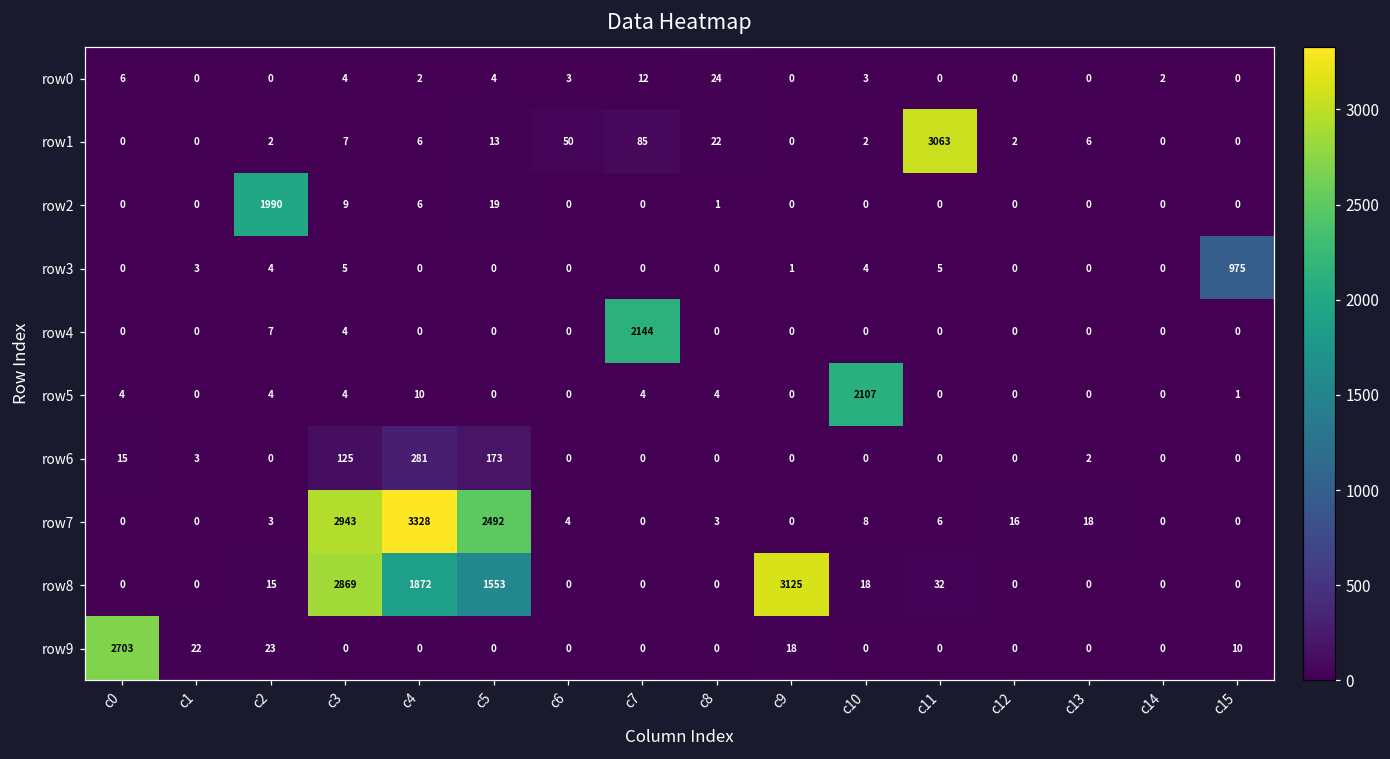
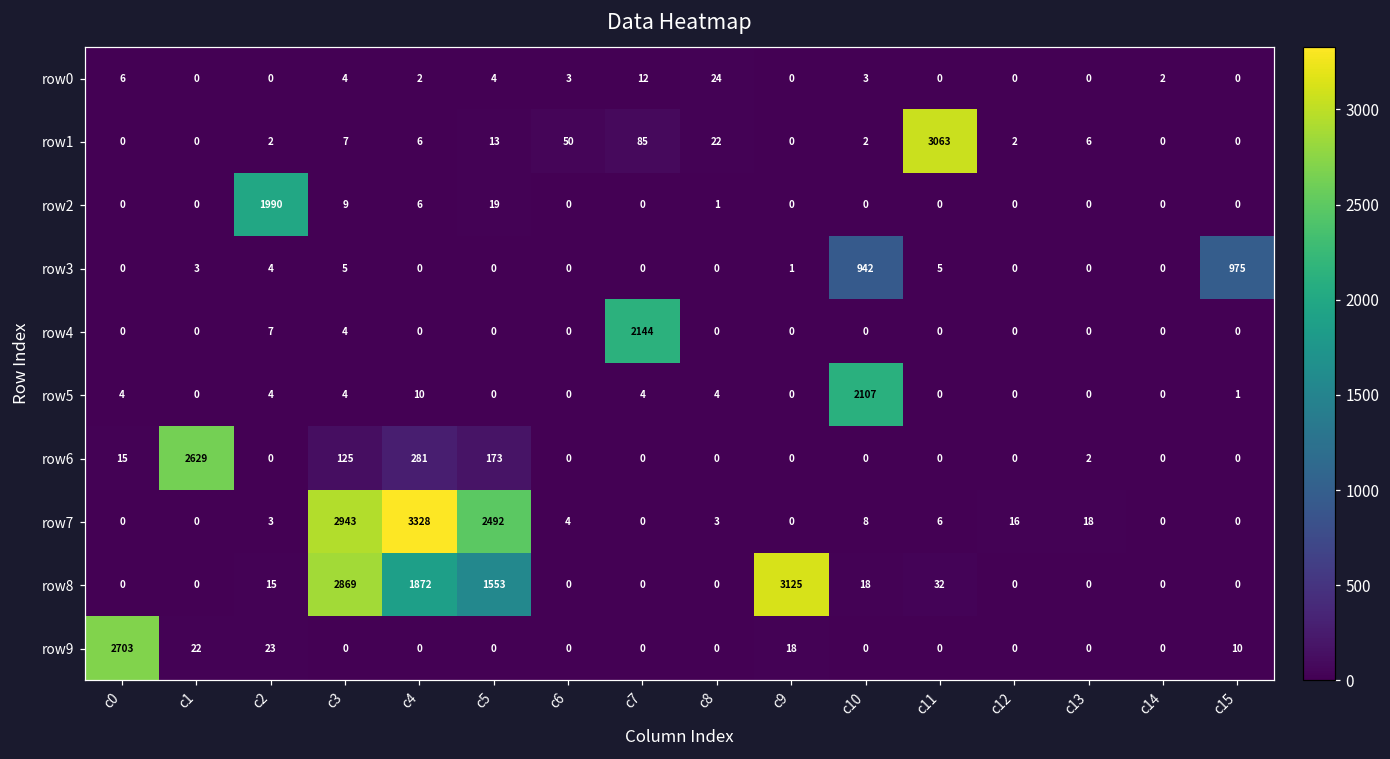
  {
    "row0": {
      "c0": 6,
      "c1": 0,
      "c2": 0,
      "c3": 4,
      "c4": 2,
      "c5": 4,
      "c6": 3,
      "c7": 12,
      "c8": 24,
      "c9": 0,
      "c10": 3,
      "c11": 0,
      "c12": 0,
      "c13": 0,
      "c14": 2,
      "c15": 0
    },
    "row1": {
      "c0": 0,
      "c1": 0,
      "c2": 2,
      "c3": 7,
      "c4": 6,
      "c5": 13,
      "c6": 50,
      "c7": 85,
      "c8": 22,
      "c9": 0,
      "c10": 2,
      "c11": 3063,
      "c12": 2,
      "c13": 6,
      "c14": 0,
      "c15": 0
    },
    "row2": {
      "c0": 0,
      "c1": 0,
      "c2": 1990,
      "c3": 9,
      "c4": 6,
      "c5": 19,
      "c6": 0,
      "c7": 0,
      "c8": 1,
      "c9": 0,
      "c10": 0,
      "c11": 0,
      "c12": 0,
      "c13": 0,
      "c14": 0,
      "c15": 0
    },
    "row3": {
      "c0": 0,
      "c1": 3,
      "c2": 4,
      "c3": 5,
      "c4": 0,
      "c5": 0,
      "c6": 0,
      "c7": 0,
      "c8": 0,
      "c9": 1,
-     "c10": 4,
+     "c10": 942,
      "c11": 5,
      "c12": 0,
      "c13": 0,
      "c14": 0,
      "c15": 975
    },
    "row4": {
      "c0": 0,
      "c1": 0,
      "c2": 7,
      "c3": 4,
      "c4": 0,
      "c5": 0,
      "c6": 0,
      "c7": 2144,
      "c8": 0,
      "c9": 0,
      "c10": 0,
      "c11": 0,
      "c12": 0,
      "c13": 0,
      "c14": 0,
      "c15": 0
    },
    "row5": {
      "c0": 4,
      "c1": 0,
      "c2": 4,
      "c3": 4,
      "c4": 10,
      "c5": 0,
      "c6": 0,
      "c7": 4,
      "c8": 4,
      "c9": 0,
      "c10": 2107,
      "c11": 0,
      "c12": 0,
      "c13": 0,
      "c14": 0,
      "c15": 1
    },
    "row6": {
      "c0": 15,
-     "c1": 3,
+     "c1": 2629,
      "c2": 0,
      "c3": 125,
      "c4": 281,
      "c5": 173,
      "c6": 0,
      "c7": 0,
      "c8": 0,
      "c9": 0,
      "c10": 0,
      "c11": 0,
      "c12": 0,
      "c13": 2,
      "c14": 0,
      "c15": 0
    },
    "row7": {
      "c0": 0,
      "c1": 0,
      "c2": 3,
      "c3": 2943,
      "c4": 3328,
      "c5": 2492,
      "c6": 4,
      "c7": 0,
      "c8": 3,
      "c9": 0,
      "c10": 8,
      "c11": 6,
      "c12": 16,
      "c13": 18,
      "c14": 0,
      "c15": 0
    },
    "row8": {
      "c0": 0,
      "c1": 0,
      "c2": 15,
      "c3": 2869,
      "c4": 1872,
      "c5": 1553,
      "c6": 0,
      "c7": 0,
      "c8": 0,
      "c9": 3125,
      "c10": 18,
      "c11": 32,
      "c12": 0,
      "c13": 0,
      "c14": 0,
      "c15": 0
    },
    "row9": {
      "c0": 2703,
      "c1": 22,
      "c2": 23,
      "c3": 0,
      "c4": 0,
      "c5": 0,
      "c6": 0,
      "c7": 0,
      "c8": 0,
      "c9": 18,
      "c10": 0,
      "c11": 0,
      "c12": 0,
      "c13": 0,
      "c14": 0,
      "c15": 10
    }
  }
